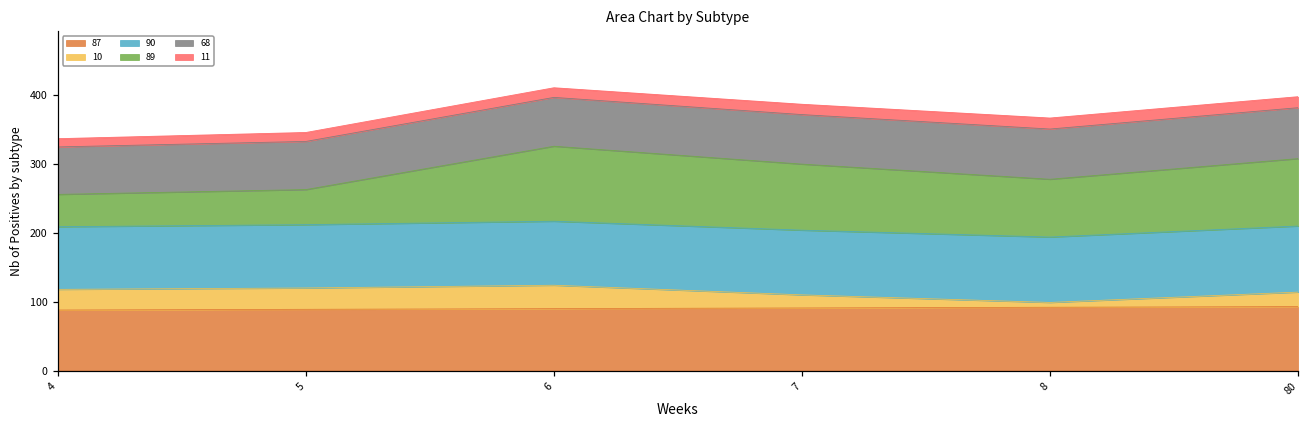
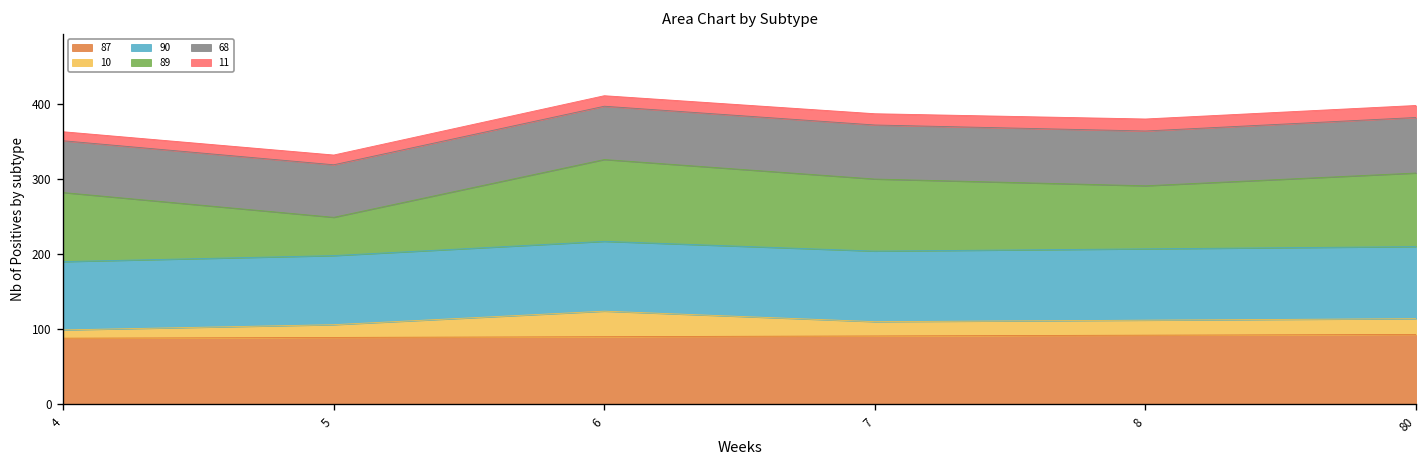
  {
    "10": {
-     "4": 30,
-     "5": 30,
+     "4": 10,
+     "5": 20,
      "6": 30,
      "7": 20,
-     "8": 10,
+     "8": 20,
      "80": 20
    },
    "90": {
      "4": 90,
      "5": 90,
      "6": 90,
      "7": 90,
      "8": 100,
      "80": 100
    },
    "89": {
-     "4": 50,
+     "4": 90,
      "5": 50,
      "6": 110,
      "7": 100,
      "8": 80,
      "80": 100
    },
    "68": {
      "4": 70,
      "5": 70,
      "6": 70,
      "7": 70,
      "8": 70,
      "80": 70
    }
  }
